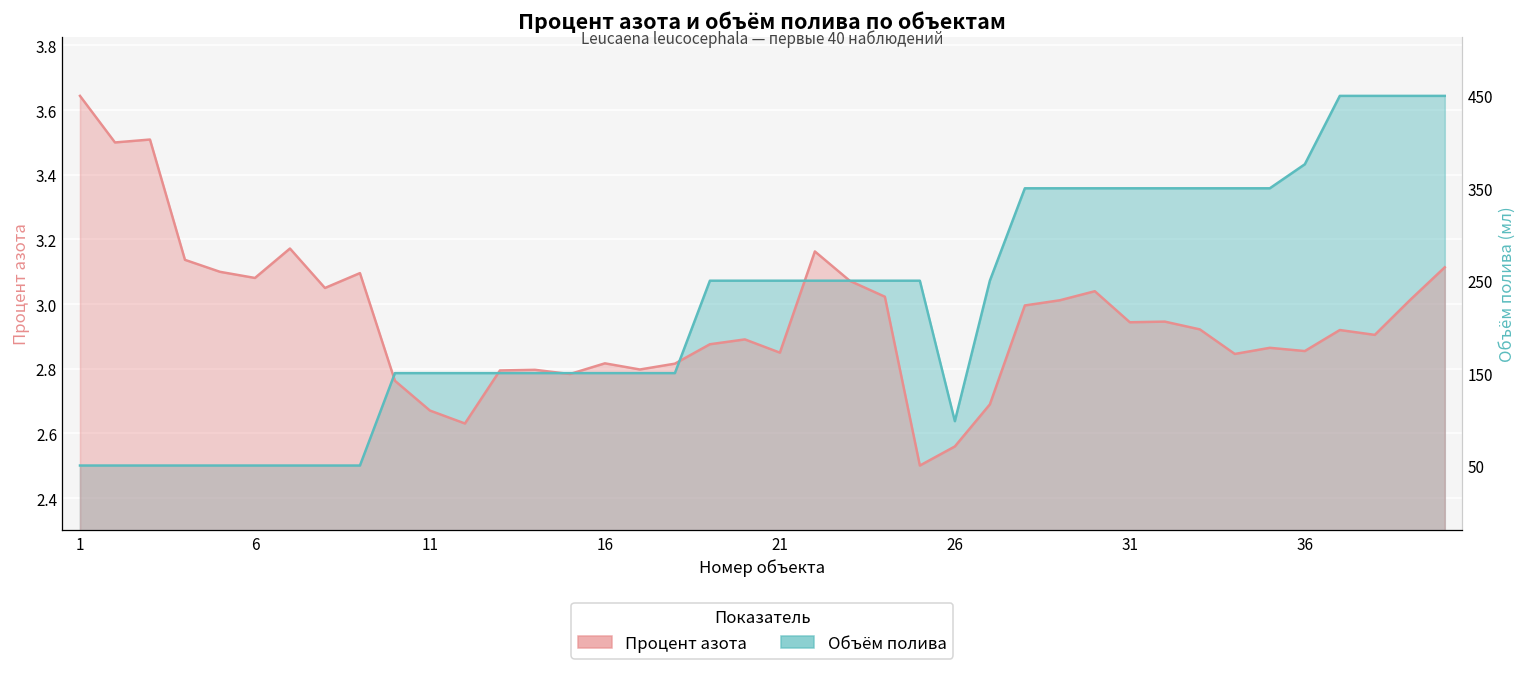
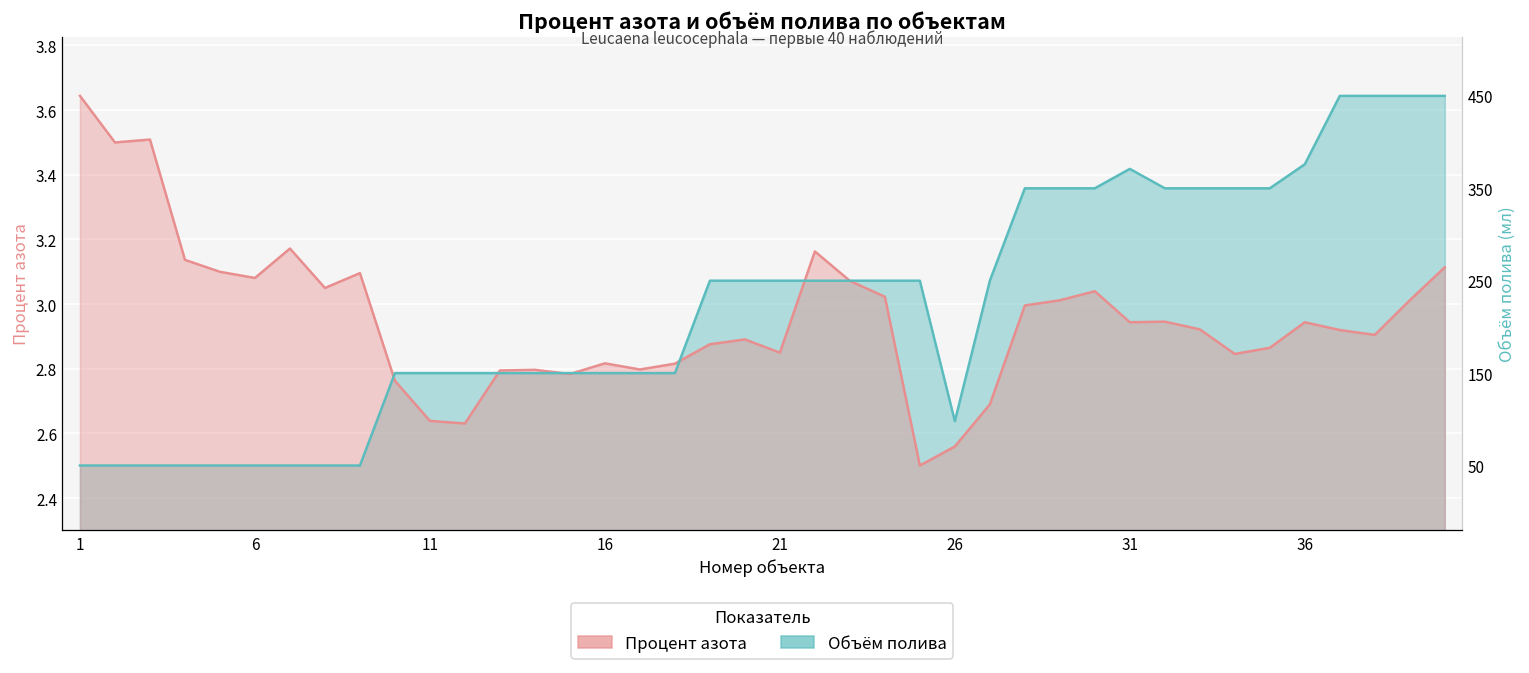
  {
    "Процент азота": {
      "1": 3.64,
      "6": 3.08,
-     "11": 2.67,
+     "11": 2.64,
      "16": 2.82,
      "21": 2.85,
      "26": 2.56,
      "31": 2.94,
-     "36": 2.86
+     "36": 2.94
    },
    "Объём полива": {
      "1": 2.50,
      "6": 2.50,
      "11": 2.79,
      "16": 2.79,
      "21": 3.07,
      "26": 2.64,
-     "31": 3.36,
+     "31": 3.42,
      "36": 3.43
    }
  }
